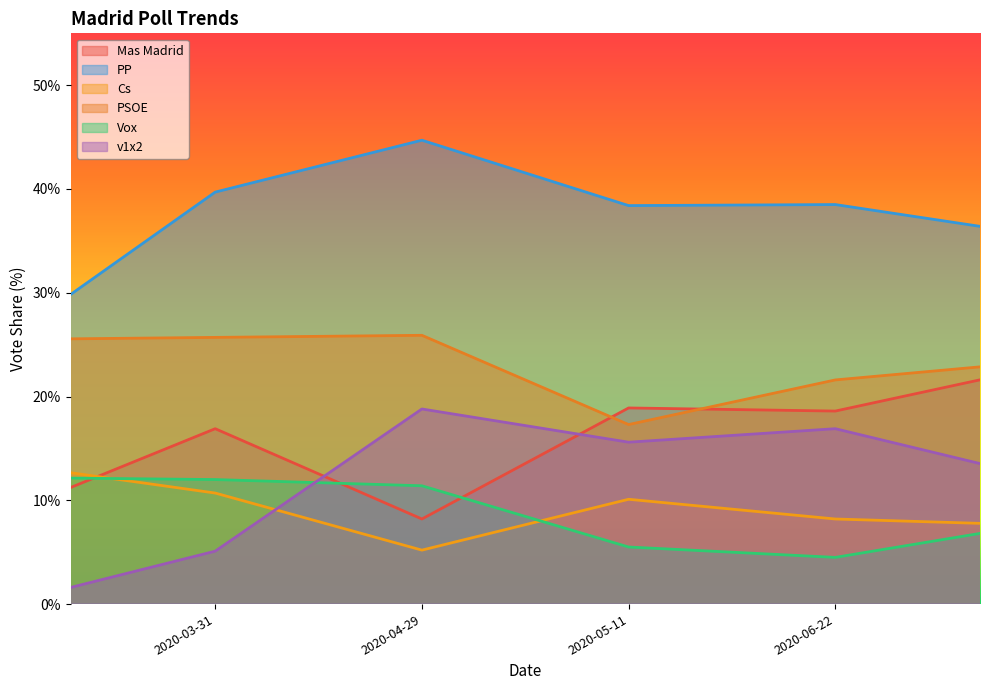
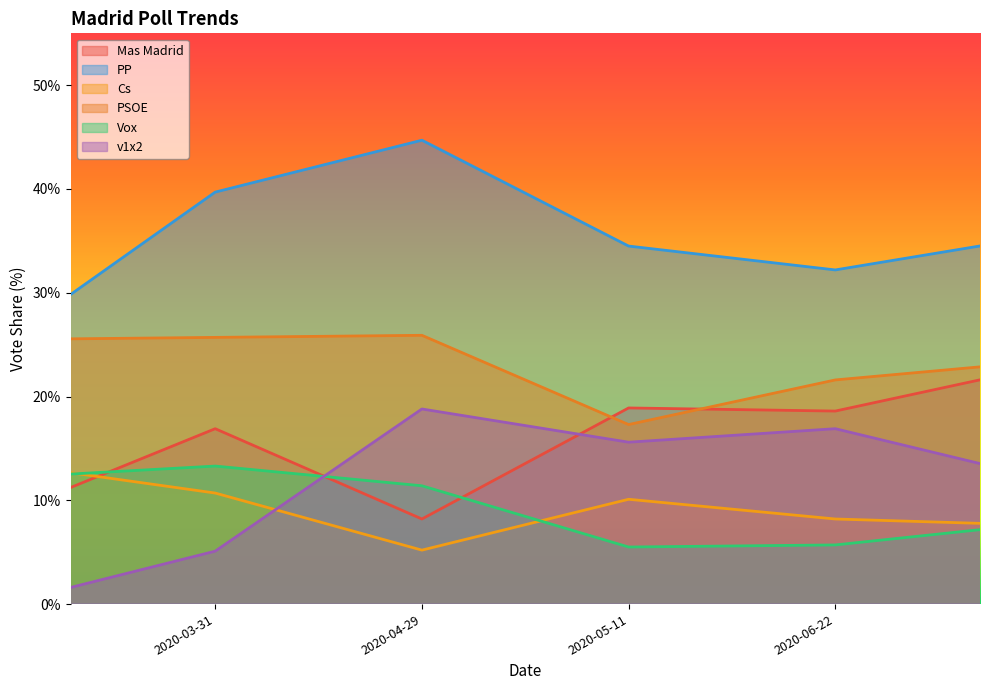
  {
    "PP": {
      "2020-03-31": "39.7%",
      "2020-04-29": "44.7%",
-     "2020-05-11": "38.4%",
-     "2020-06-22": "38.5%"
+     "2020-05-11": "34.5%",
+     "2020-06-22": "32.2%"
    },
    "Vox": {
-     "2020-03-31": "12.0%",
+     "2020-03-31": "13.3%",
      "2020-04-29": "11.4%",
      "2020-05-11": "5.5%",
-     "2020-06-22": "4.5%"
+     "2020-06-22": "5.7%"
    },
    "v1x2": {
      "2020-03-31": "5.1%",
      "2020-04-29": "18.8%",
      "2020-05-11": "15.6%",
      "2020-06-22": "16.9%"
    }
  }
